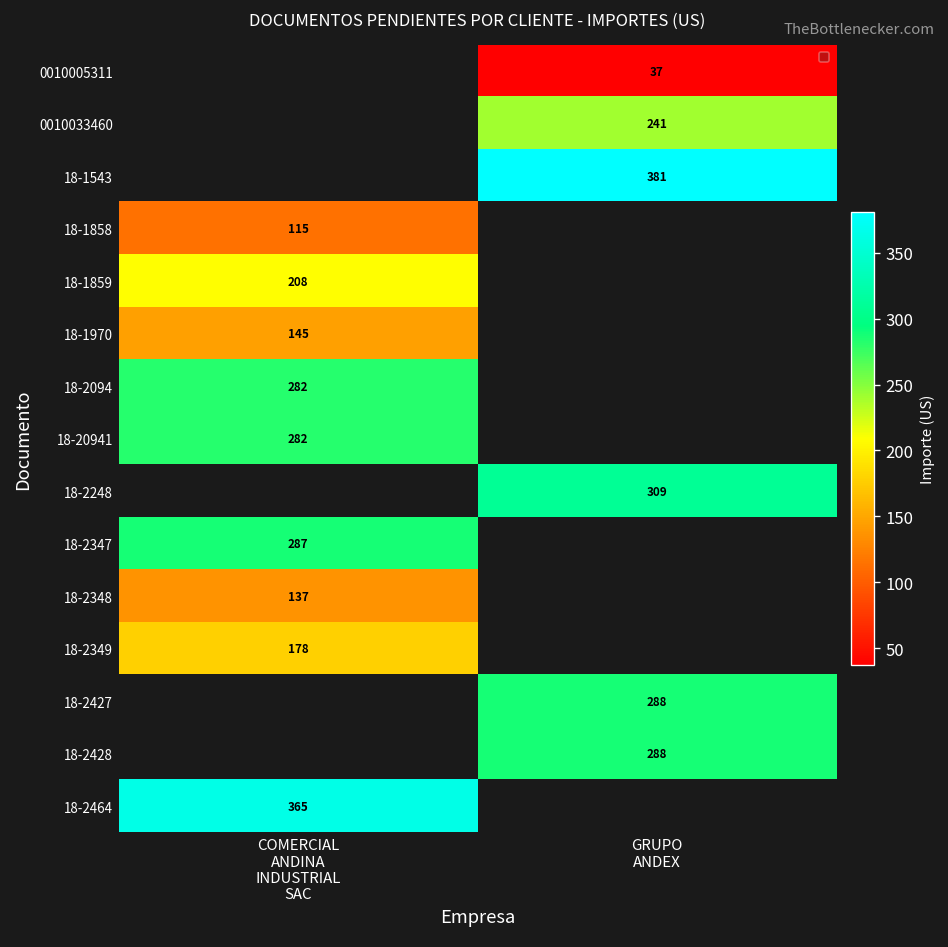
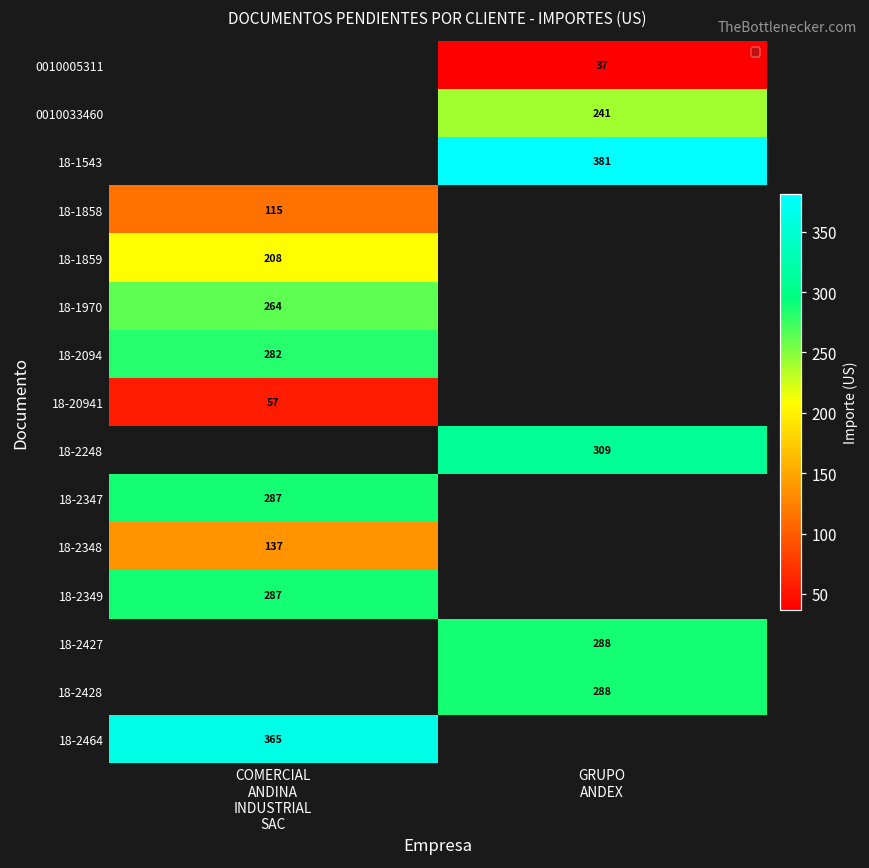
  {
    "0010005311": {
      "GRUPO ANDEX": 37
    },
    "0010033460": {
      "GRUPO ANDEX": 241
    },
    "18-1543": {
      "GRUPO ANDEX": 381
    },
    "18-1858": {
      "COMERCIAL ANDINA INDUSTRIAL SAC": 115
    },
    "18-1859": {
      "COMERCIAL ANDINA INDUSTRIAL SAC": 208
    },
    "18-1970": {
-     "COMERCIAL ANDINA INDUSTRIAL SAC": 145
+     "COMERCIAL ANDINA INDUSTRIAL SAC": 264
    },
    "18-2094": {
      "COMERCIAL ANDINA INDUSTRIAL SAC": 282
    },
    "18-20941": {
-     "COMERCIAL ANDINA INDUSTRIAL SAC": 282
+     "COMERCIAL ANDINA INDUSTRIAL SAC": 57
    },
    "18-2248": {
      "GRUPO ANDEX": 309
    },
    "18-2347": {
      "COMERCIAL ANDINA INDUSTRIAL SAC": 287
    },
    "18-2348": {
      "COMERCIAL ANDINA INDUSTRIAL SAC": 137
    },
    "18-2349": {
-     "COMERCIAL ANDINA INDUSTRIAL SAC": 178
+     "COMERCIAL ANDINA INDUSTRIAL SAC": 287
    },
    "18-2427": {
      "GRUPO ANDEX": 288
    },
    "18-2428": {
      "GRUPO ANDEX": 288
    },
    "18-2464": {
      "COMERCIAL ANDINA INDUSTRIAL SAC": 365
    }
  }
